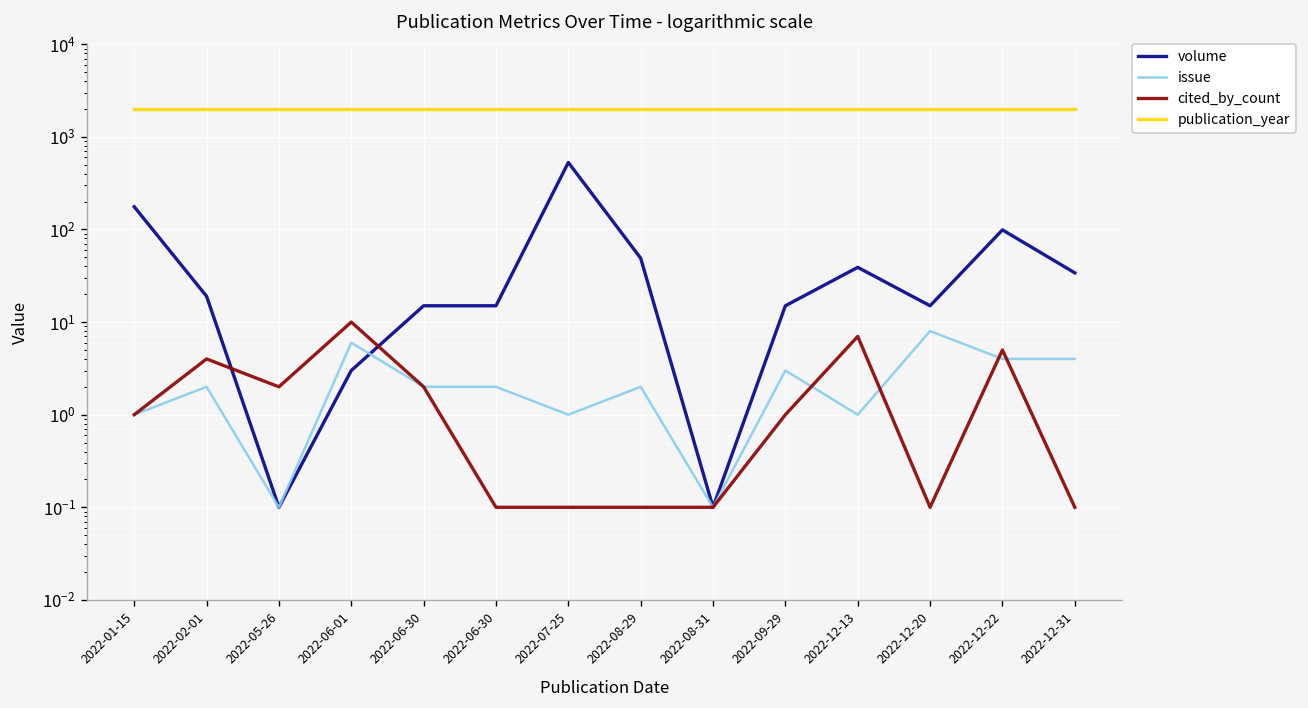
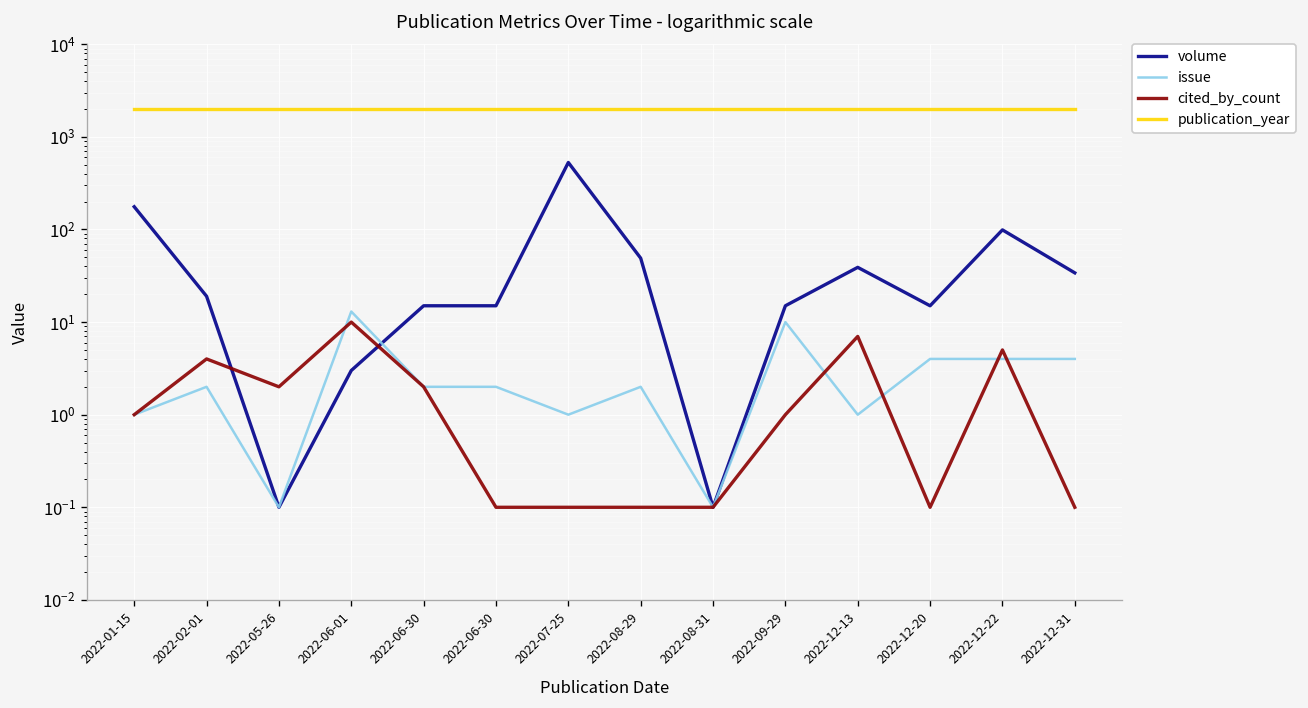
  {
    "volume": {
      "2022-01-15": 180,
      "2022-02-01": 19,
      "2022-06-01": 3,
      "2022-07-25": 500,
      "2022-08-29": 50,
      "2022-09-29": 15,
      "2022-12-13": 40,
      "2022-12-20": 15,
      "2022-12-22": 100,
      "2022-12-31": 30
    },
    "issue": {
      "2022-02-01": 2,
-     "2022-06-01": 6,
+     "2022-06-01": 13,
      "2022-07-25": 1,
      "2022-08-29": 2,
-     "2022-09-29": 3,
+     "2022-09-29": 10,
      "2022-12-13": 1,
-     "2022-12-20": 8,
+     "2022-12-20": 4,
      "2022-12-22": 4,
      "2022-12-31": 4
    },
    "cited_by_count": {
      "2022-02-01": 4,
      "2022-05-26": 2,
      "2022-06-01": 10,
      "2022-07-25": 0.10,
      "2022-08-29": 0.10,
      "2022-09-29": 1,
      "2022-12-13": 7,
      "2022-12-20": 0.10,
      "2022-12-22": 5,
      "2022-12-31": 0.10
    },
    "publication_year": {
      "2022-01-15": 2000,
      "2022-02-01": 2000,
      "2022-05-26": 2000,
      "2022-06-01": 2000,
      "2022-07-25": 2000,
      "2022-08-29": 2000,
      "2022-08-31": 2000,
      "2022-09-29": 2000,
      "2022-12-13": 2000,
      "2022-12-20": 2000,
      "2022-12-22": 2000,
      "2022-12-31": 2000
    }
  }
